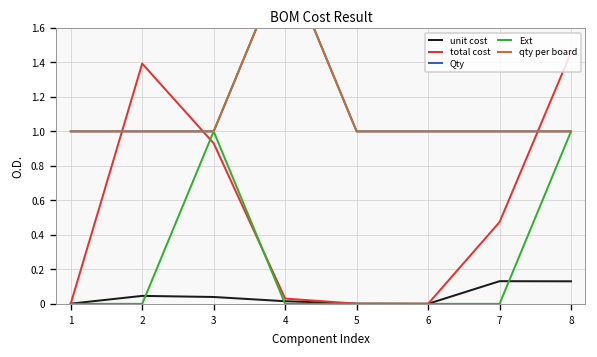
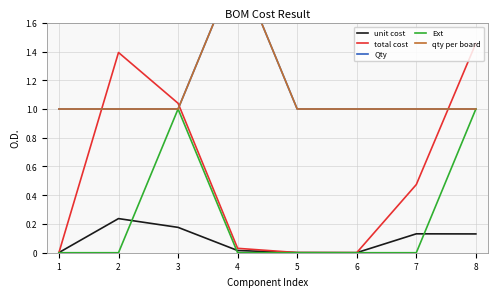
  {
    "unit cost": {
-     "2": 0.05,
-     "3": 0.04,
+     "2": 0.24,
+     "3": 0.18,
      "7": 0.13,
      "8": 0.13
    },
    "total cost": {
      "2": 1.39,
-     "3": 0.93,
+     "3": 1.04,
      "7": 0.47
    },
    "qty per board": {
      "1": 1.00,
      "2": 1.00,
      "5": 1.00,
      "6": 1.00,
      "7": 1.00
    },
    "Ext": {
      "2": 0.00,
      "7": 0.00
    }
  }
